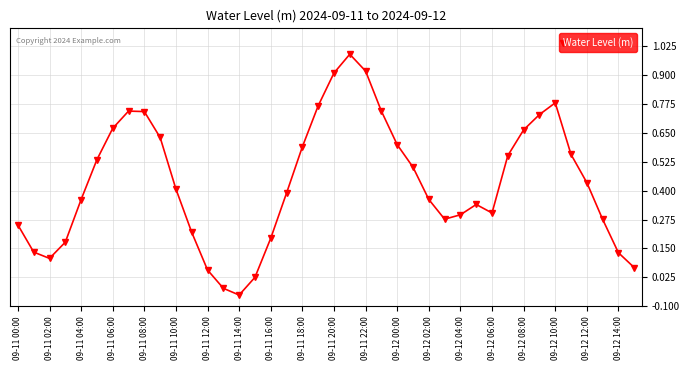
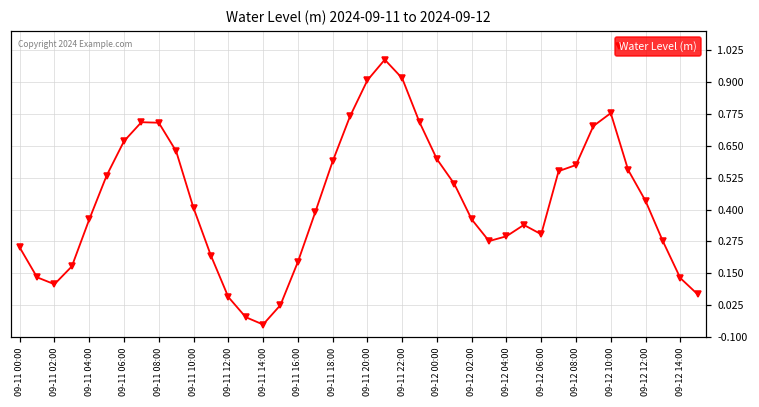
  {
    "09-11 00:00": 0.25,
    "09-11 02:00": 0.11,
    "09-11 04:00": 0.36,
    "09-11 06:00": 0.67,
    "09-11 08:00": 0.74,
    "09-11 10:00": 0.41,
    "09-11 12:00": 0.06,
    "09-11 14:00": -0.05,
    "09-11 16:00": 0.19,
    "09-11 18:00": 0.59,
    "09-11 20:00": 0.91,
    "09-11 22:00": 0.92,
    "09-12 00:00": 0.60,
    "09-12 02:00": 0.36,
    "09-12 04:00": 0.30,
    "09-12 06:00": 0.30,
-   "09-12 08:00": 0.66,
+   "09-12 08:00": 0.57,
    "09-12 10:00": 0.78,
    "09-12 12:00": 0.43,
    "09-12 14:00": 0.13
  }
